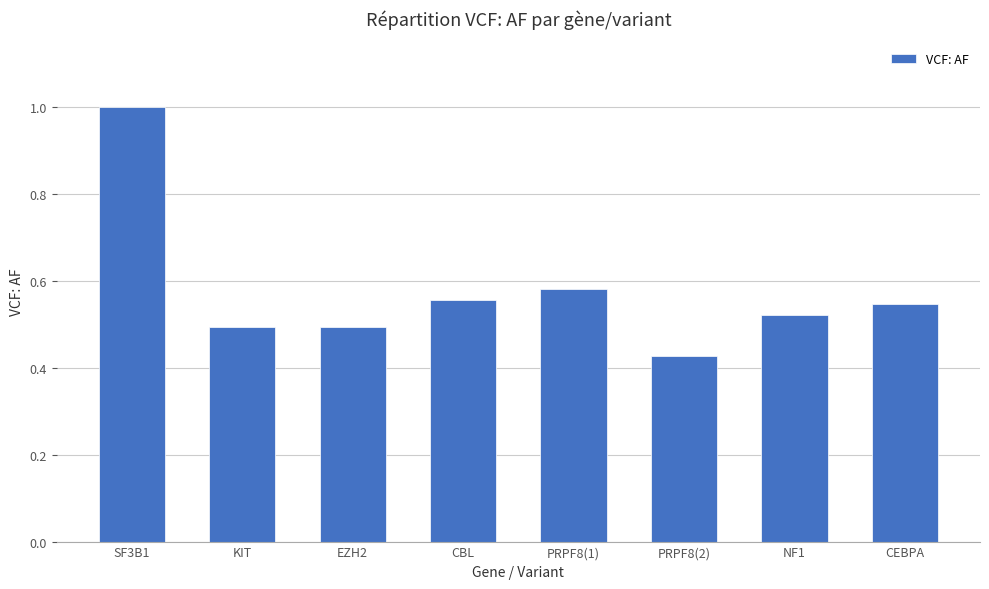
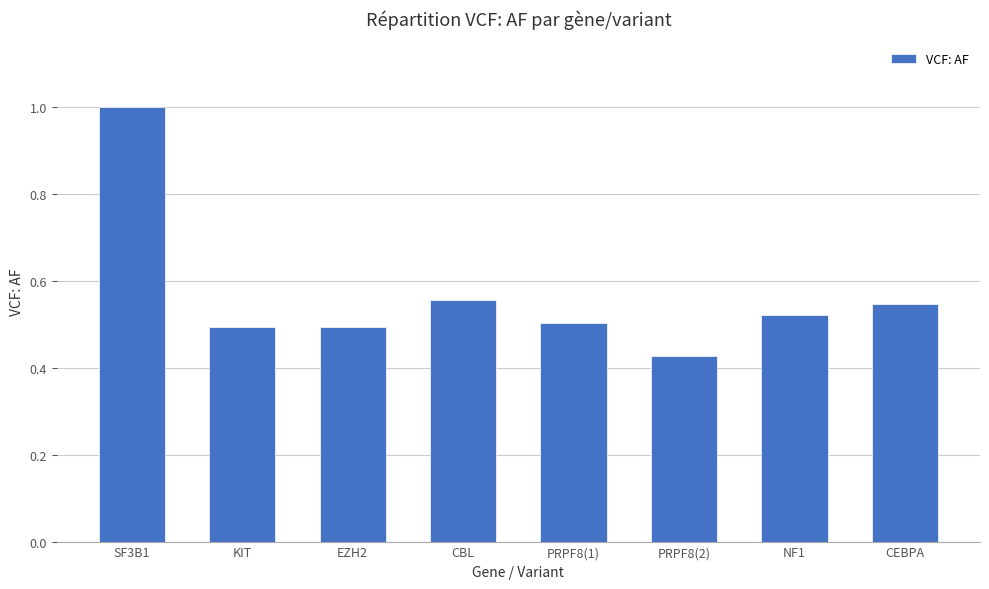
  {
    "SF3B1": 1.00,
    "KIT": 0.49,
    "EZH2": 0.49,
    "CBL": 0.56,
-   "PRPF8(1)": 0.58,
+   "PRPF8(1)": 0.50,
    "PRPF8(2)": 0.43,
    "NF1": 0.52,
    "CEBPA": 0.55
  }
